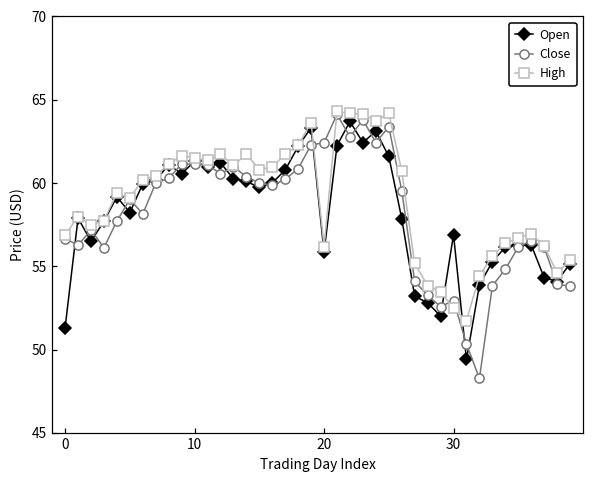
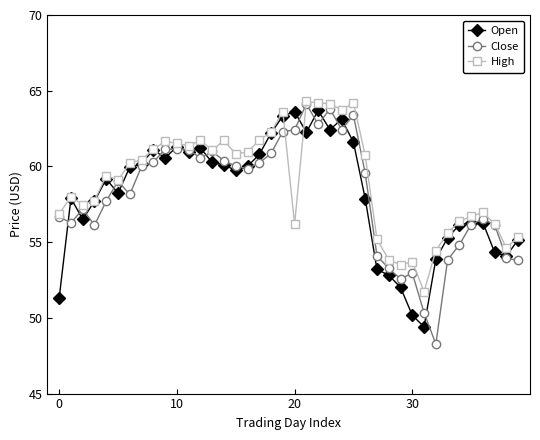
  {
    "Open": {
      "0": 51.3,
-     "20": 55.9,
-     "30": 56.9
+     "20": 63.6,
+     "30": 50.2
    },
    "Close": {
      "0": 56.7,
      "20": 62.4,
      "30": 53.0
    },
    "High": {
      "0": 56.9,
      "10": 61.5,
      "20": 56.2,
-     "30": 52.5
+     "30": 53.7
    }
  }
